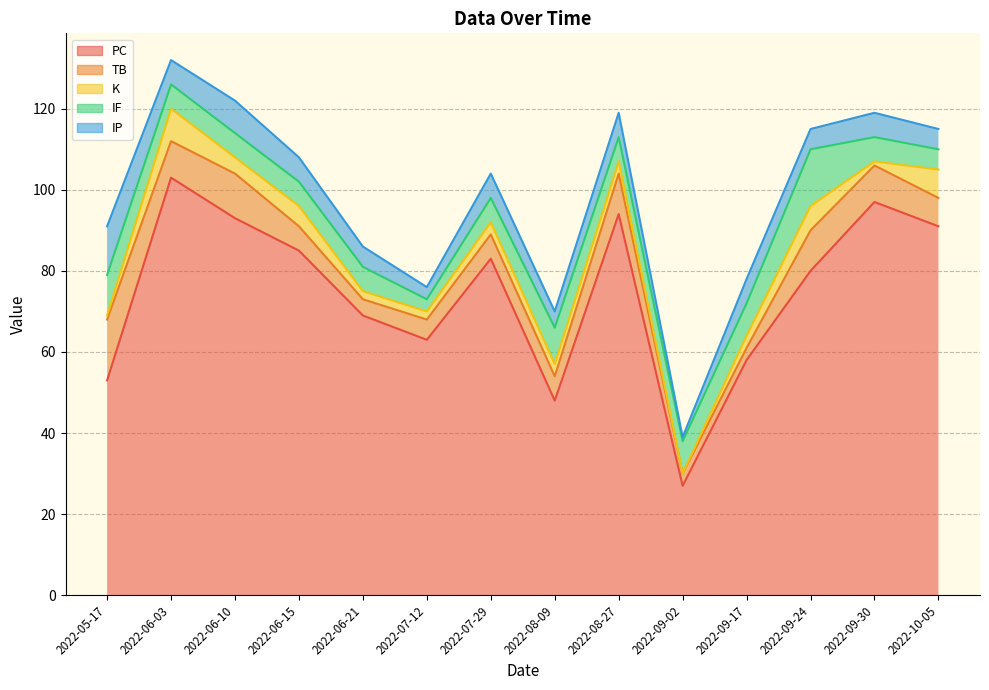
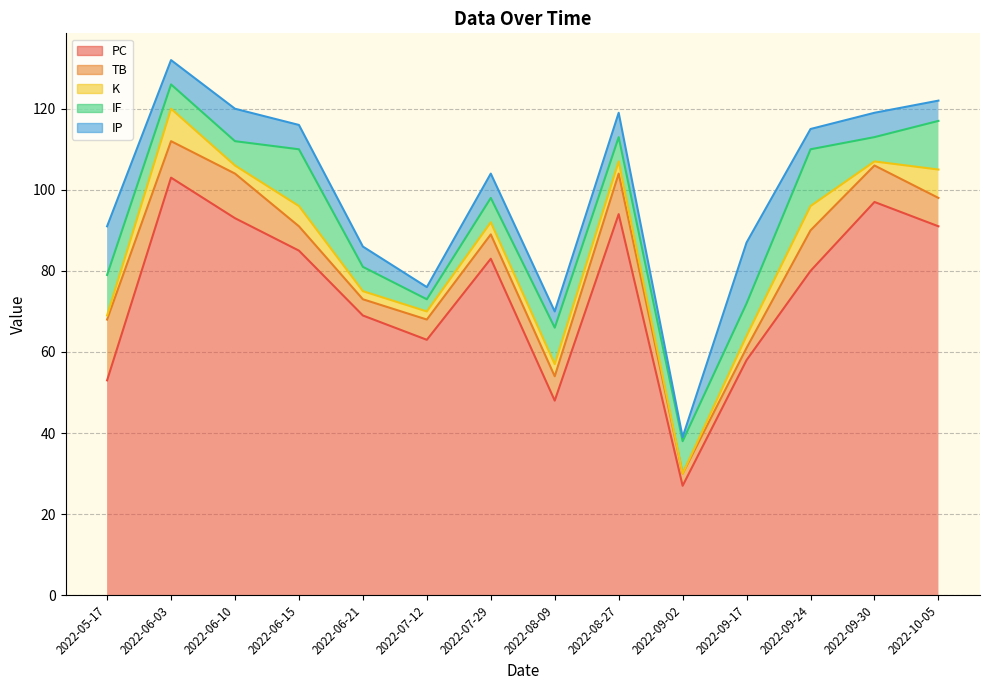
  {
    "K": {
      "2022-05-17": 1,
      "2022-06-03": 8,
-     "2022-06-10": 4,
+     "2022-06-10": 2,
      "2022-06-15": 5,
      "2022-06-21": 2,
      "2022-07-12": 2,
      "2022-07-29": 3,
      "2022-08-09": 3,
      "2022-08-27": 3,
      "2022-09-17": 3,
      "2022-09-24": 6,
      "2022-09-30": 1,
      "2022-10-05": 7
    },
    "IF": {
      "2022-05-17": 10,
      "2022-06-03": 6,
      "2022-06-10": 6,
-     "2022-06-15": 6,
+     "2022-06-15": 14,
      "2022-06-21": 6,
      "2022-07-12": 3,
      "2022-07-29": 6,
      "2022-08-09": 9,
      "2022-08-27": 6,
      "2022-09-02": 8,
      "2022-09-17": 8,
      "2022-09-24": 14,
      "2022-09-30": 6,
-     "2022-10-05": 5
+     "2022-10-05": 12
    },
    "IP": {
      "2022-05-17": 12,
      "2022-06-03": 6,
      "2022-06-10": 8,
      "2022-06-15": 6,
      "2022-06-21": 5,
      "2022-07-12": 3,
      "2022-07-29": 6,
      "2022-08-09": 4,
      "2022-08-27": 6,
      "2022-09-02": 1,
-     "2022-09-17": 6,
+     "2022-09-17": 15,
      "2022-09-24": 5,
      "2022-09-30": 6,
      "2022-10-05": 5
    }
  }
